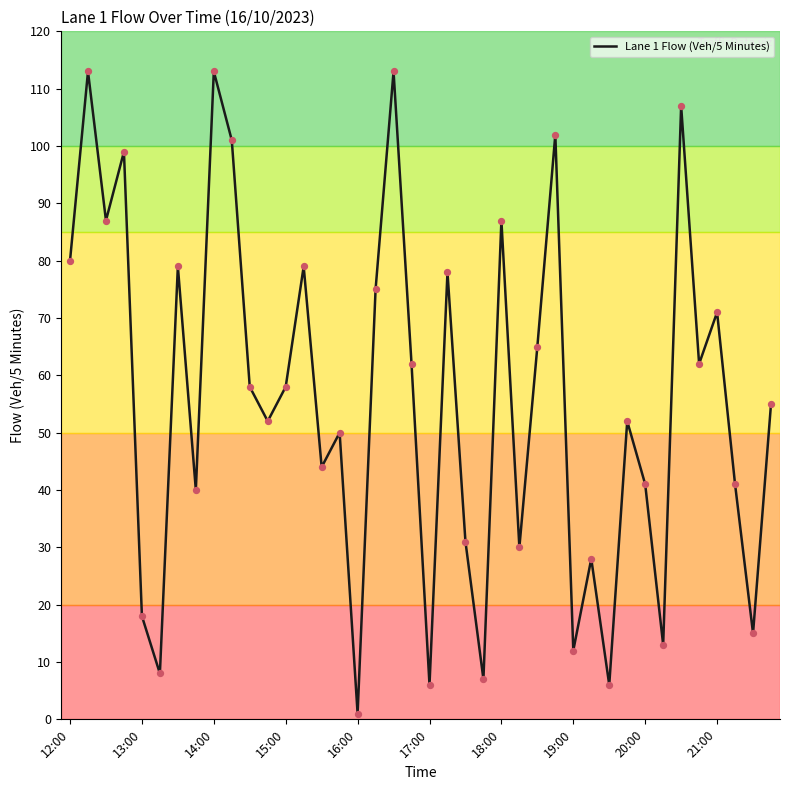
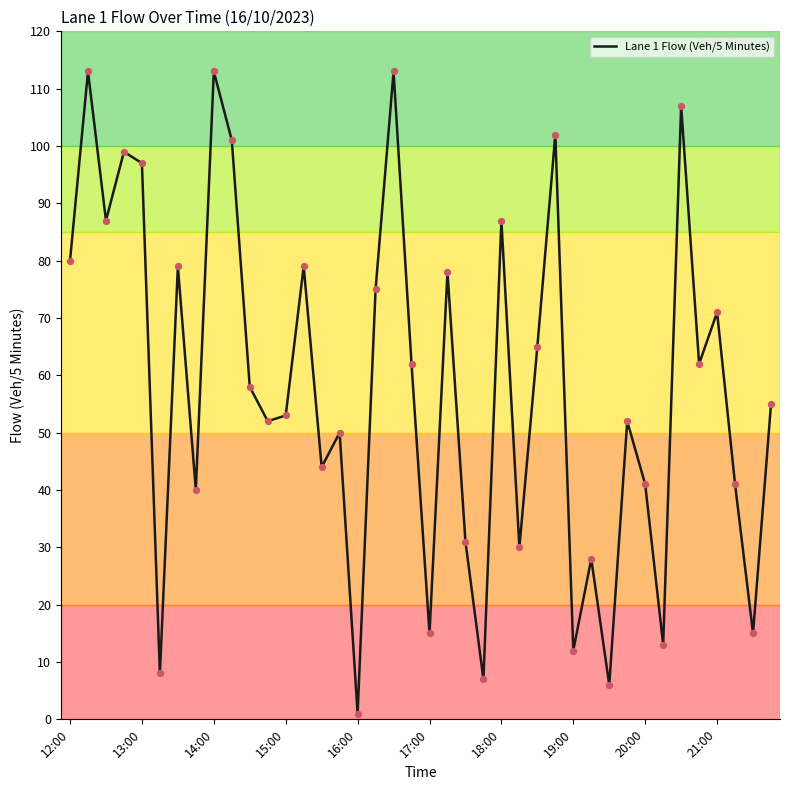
  {
    "12:00": 80,
-   "13:00": 18,
+   "13:00": 97,
    "14:00": 113,
-   "15:00": 58,
+   "15:00": 53,
    "16:00": 1,
-   "17:00": 6,
+   "17:00": 15,
    "18:00": 87,
    "19:00": 12,
    "20:00": 41,
    "21:00": 71
  }
